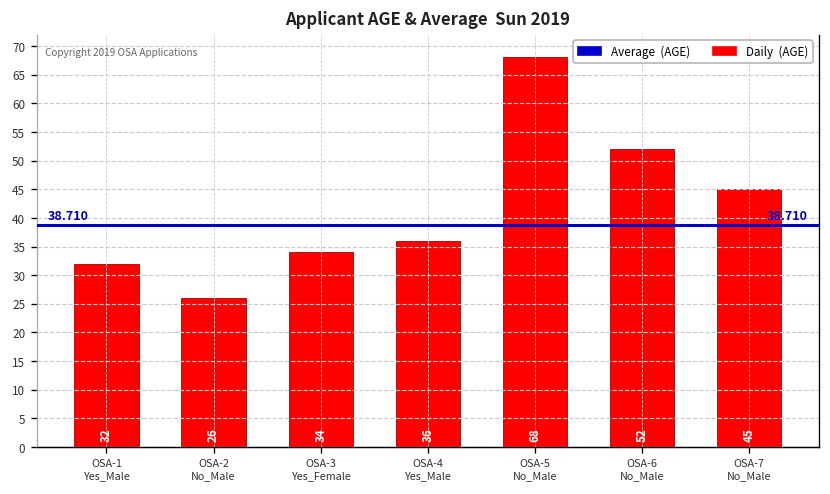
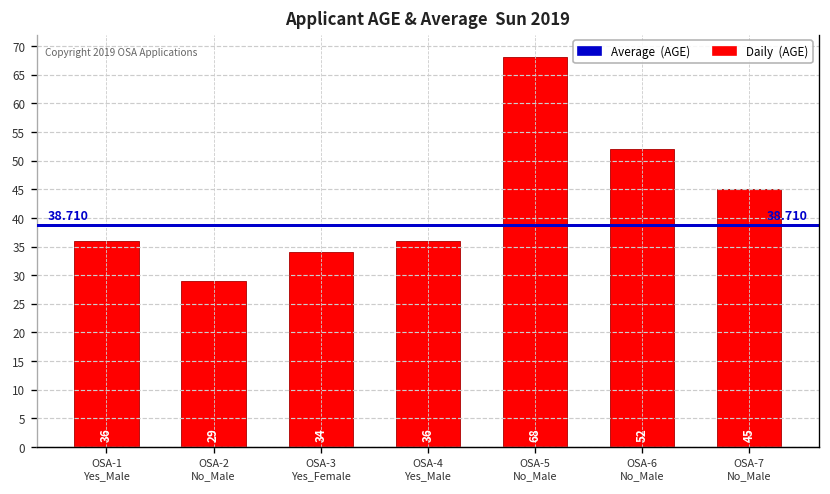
  {
-   "OSA-1 Yes_Male": 32,
-   "OSA-2 No_Male": 26,
+   "OSA-1 Yes_Male": 36,
+   "OSA-2 No_Male": 29,
    "OSA-3 Yes_Female": 34,
    "OSA-4 Yes_Male": 36,
    "OSA-5 No_Male": 68,
    "OSA-6 No_Male": 52,
    "OSA-7 No_Male": 45
  }
